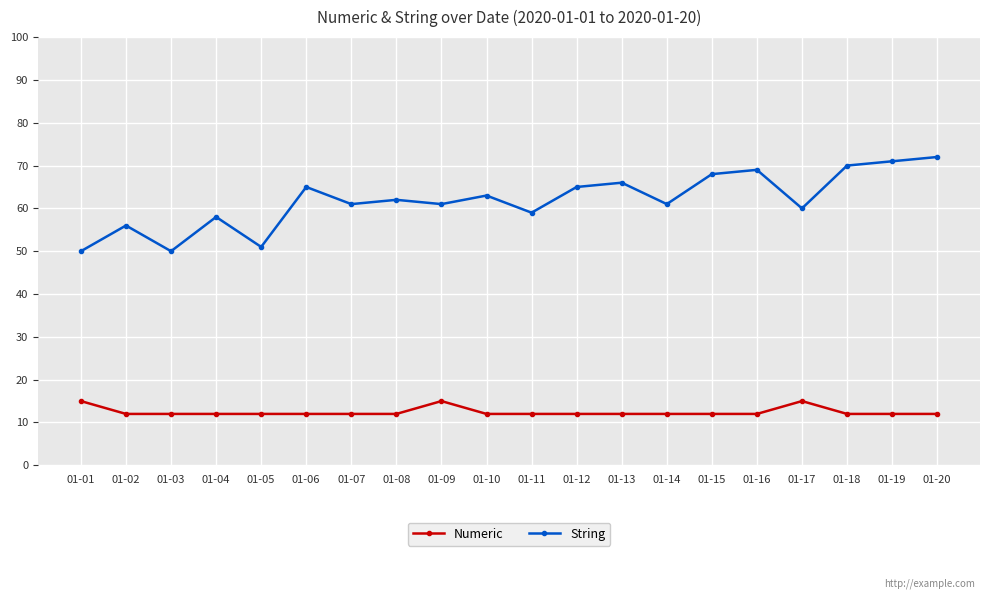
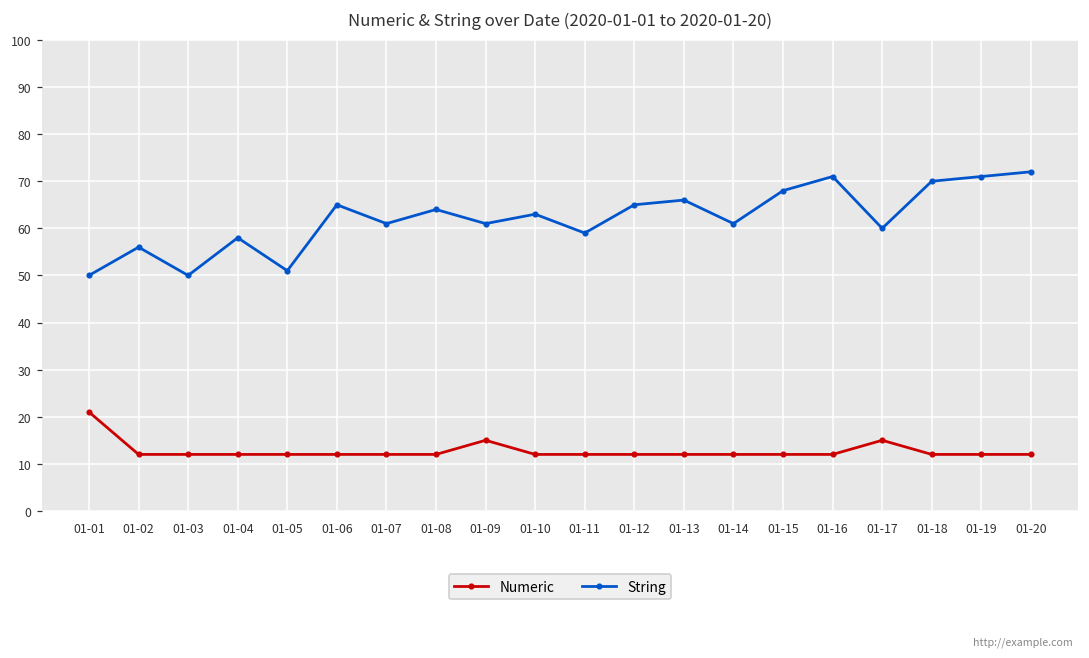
  {
    "Numeric": {
-     "01-01": 15,
+     "01-01": 21,
      "01-02": 12,
      "01-03": 12,
      "01-04": 12,
      "01-05": 12,
      "01-06": 12,
      "01-07": 12,
      "01-08": 12,
      "01-09": 15,
      "01-10": 12,
      "01-11": 12,
      "01-12": 12,
      "01-13": 12,
      "01-14": 12,
      "01-15": 12,
      "01-16": 12,
      "01-17": 15,
      "01-18": 12,
      "01-19": 12,
      "01-20": 12
    },
    "String": {
      "01-01": 50,
      "01-02": 56,
      "01-03": 50,
      "01-04": 58,
      "01-05": 51,
      "01-06": 65,
      "01-07": 61,
-     "01-08": 62,
+     "01-08": 64,
      "01-09": 61,
      "01-10": 63,
      "01-11": 59,
      "01-12": 65,
      "01-13": 66,
      "01-14": 61,
      "01-15": 68,
-     "01-16": 69,
+     "01-16": 71,
      "01-17": 60,
      "01-18": 70,
      "01-19": 71,
      "01-20": 72
    }
  }
